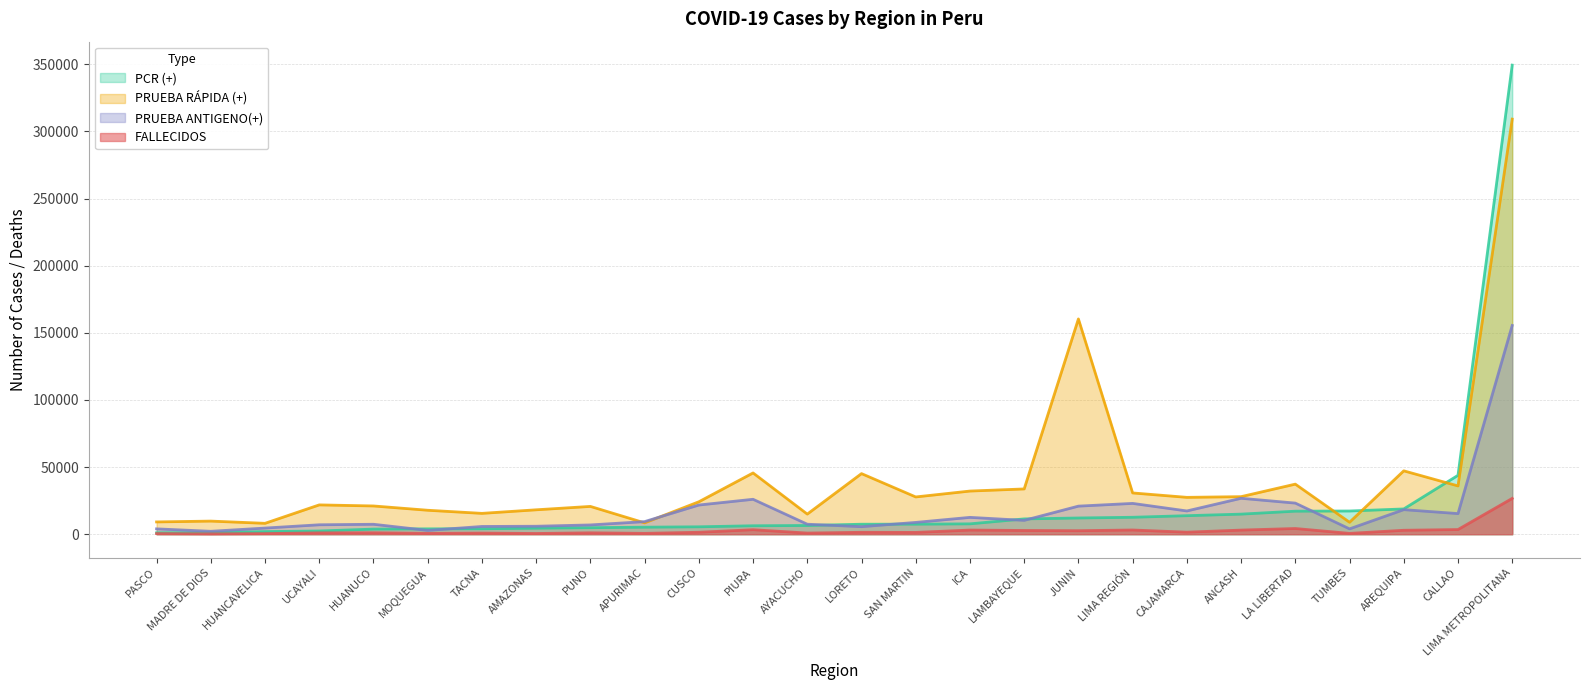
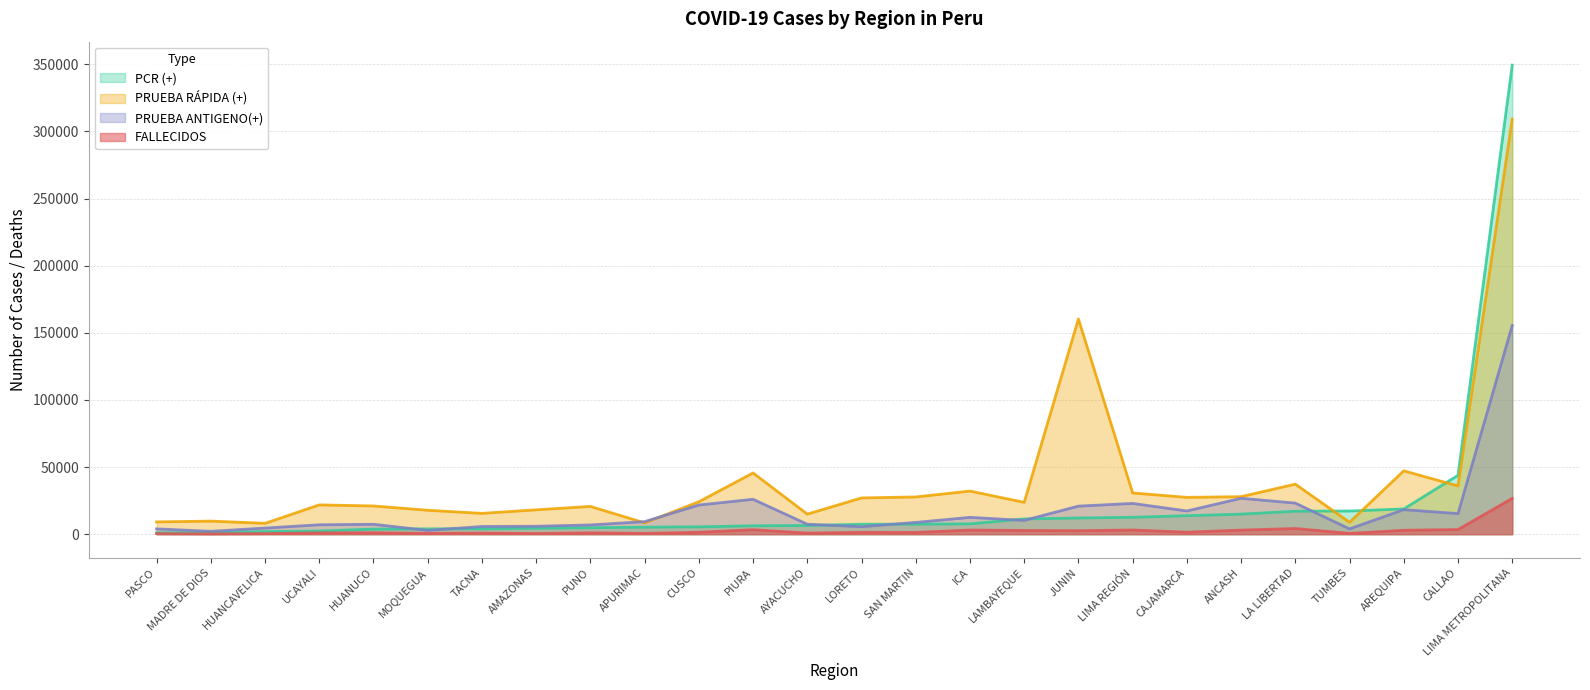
  {
    "PCR (+)": {
      "HUANUCO": 4000,
      "PUNO": 5000,
      "APURIMAC": 5000,
      "CUSCO": 6000,
      "PIURA": 6000,
      "ICA": 8000,
      "JUNIN": 12000,
      "LIMA REGIÓN": 13000,
      "CAJAMARCA": 14000,
      "ANCASH": 15000,
      "LA LIBERTAD": 17000,
      "TUMBES": 17000,
      "CALLAO": 44000,
      "LIMA METROPOLITANA": 349000
    },
    "PRUEBA RÁPIDA (+)": {
      "PASCO": 9000,
      "MADRE DE DIOS": 10000,
      "HUANCAVELICA": 8000,
      "UCAYALI": 22000,
      "HUANUCO": 21000,
      "MOQUEGUA": 18000,
      "TACNA": 16000,
      "AMAZONAS": 18000,
      "PUNO": 21000,
      "CUSCO": 24000,
      "PIURA": 46000,
      "AYACUCHO": 15000,
-     "LORETO": 45000,
+     "LORETO": 27000,
      "SAN MARTIN": 28000,
      "ICA": 32000,
-     "LAMBAYEQUE": 34000,
+     "LAMBAYEQUE": 24000,
      "JUNIN": 160000,
      "LIMA REGIÓN": 31000,
      "CAJAMARCA": 27000,
      "LA LIBERTAD": 37000,
      "TUMBES": 9000,
      "AREQUIPA": 47000,
      "CALLAO": 36000,
      "LIMA METROPOLITANA": 309000
    },
    "PRUEBA ANTIGENO(+)": {
      "PASCO": 4000,
      "HUANCAVELICA": 5000,
      "UCAYALI": 7000,
      "HUANUCO": 7000,
      "PUNO": 7000,
      "CUSCO": 22000,
      "PIURA": 26000,
      "ICA": 13000,
      "JUNIN": 21000,
      "LIMA REGIÓN": 23000,
      "CAJAMARCA": 17000,
      "LA LIBERTAD": 23000,
      "TUMBES": 4000,
      "CALLAO": 15000,
      "LIMA METROPOLITANA": 155000
    },
    "FALLECIDOS": {
      "HUANUCO": 1000,
      "MOQUEGUA": 1000,
      "TACNA": 1000,
      "AMAZONAS": 1000,
      "PUNO": 1000,
      "APURIMAC": 1000,
      "CUSCO": 1000,
      "PIURA": 3000,
      "AYACUCHO": 1000,
      "LORETO": 1000,
      "SAN MARTIN": 1000,
      "ICA": 3000,
      "LAMBAYEQUE": 3000,
      "JUNIN": 3000,
      "LIMA REGIÓN": 3000,
      "CAJAMARCA": 2000,
      "ANCASH": 3000,
      "LA LIBERTAD": 4000,
      "TUMBES": 1000,
      "AREQUIPA": 3000,
      "CALLAO": 3000,
      "LIMA METROPOLITANA": 27000
    }
  }
